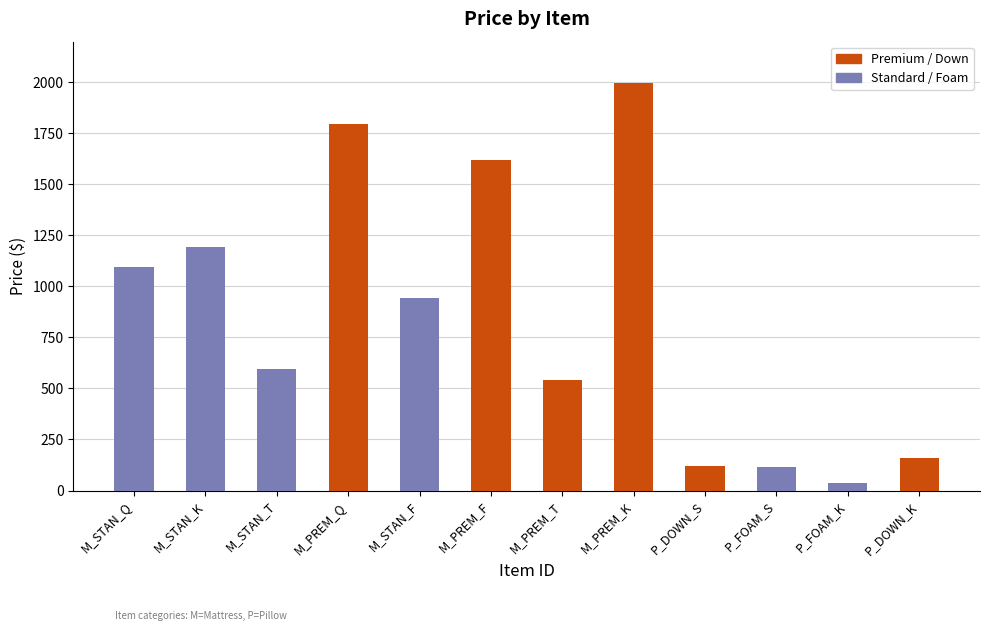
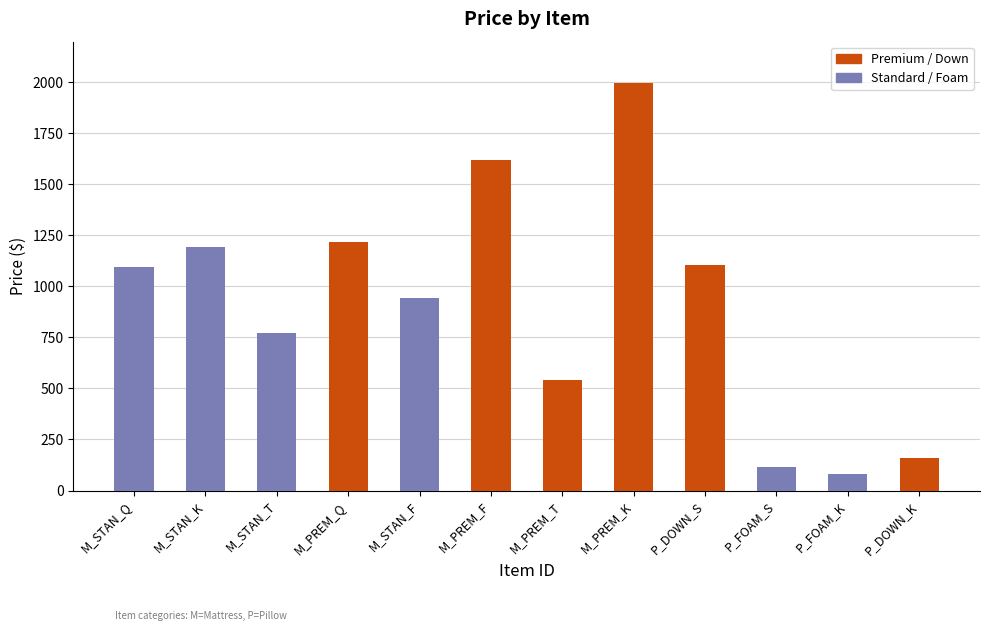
  {
    "M_STAN_Q": 1100,
    "M_STAN_K": 1200,
-   "M_STAN_T": 600,
-   "M_PREM_Q": 1800,
+   "M_STAN_T": 770,
+   "M_PREM_Q": 1220,
    "M_STAN_F": 950,
    "M_PREM_F": 1620,
    "M_PREM_T": 540,
    "M_PREM_K": 2000,
-   "P_DOWN_S": 120,
+   "P_DOWN_S": 1110,
    "P_FOAM_S": 120,
-   "P_FOAM_K": 40,
+   "P_FOAM_K": 80,
    "P_DOWN_K": 160
  }
